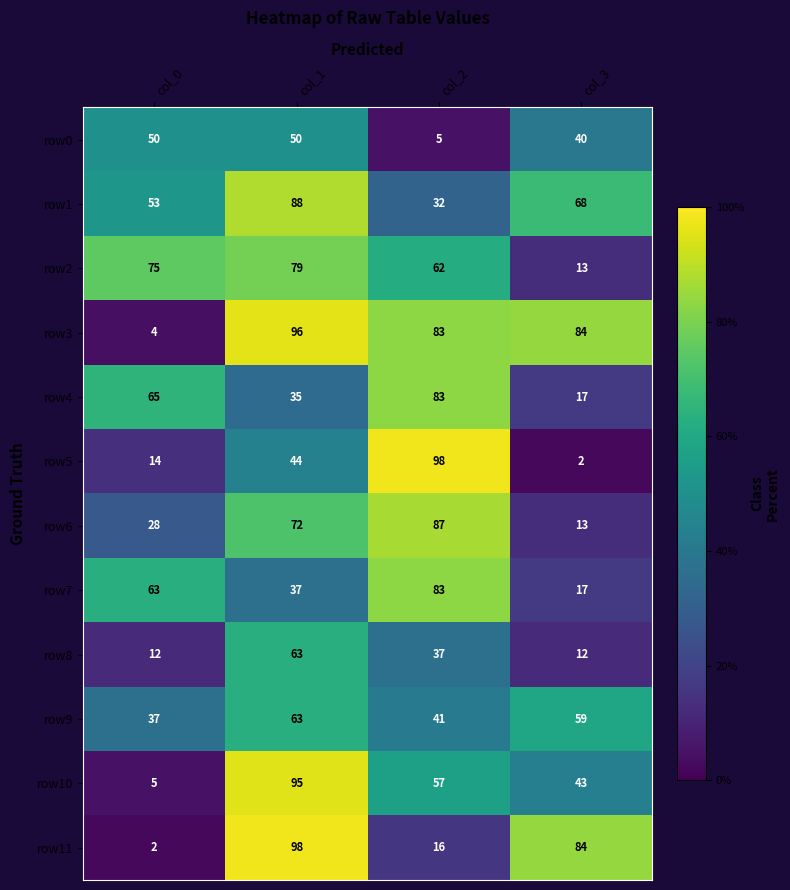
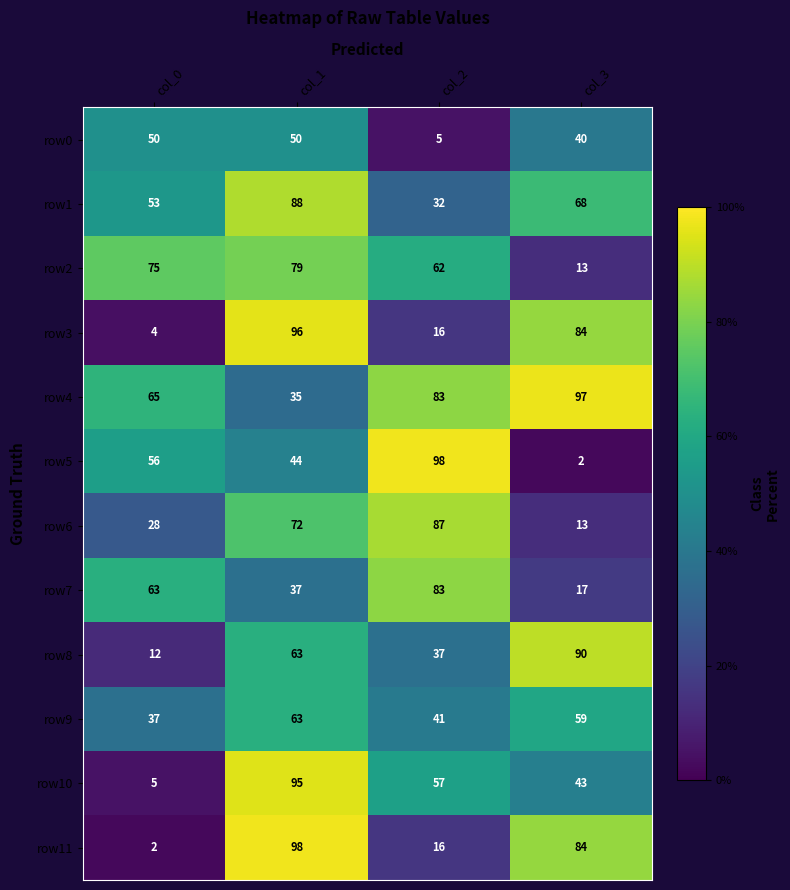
  {
    "row0": {
      "col_0": 50,
      "col_1": 50,
      "col_2": 5,
      "col_3": 40
    },
    "row1": {
      "col_0": 53,
      "col_1": 88,
      "col_2": 32,
      "col_3": 68
    },
    "row2": {
      "col_0": 75,
      "col_1": 79,
      "col_2": 62,
      "col_3": 13
    },
    "row3": {
      "col_0": 4,
      "col_1": 96,
-     "col_2": 83,
+     "col_2": 16,
      "col_3": 84
    },
    "row4": {
      "col_0": 65,
      "col_1": 35,
      "col_2": 83,
-     "col_3": 17
+     "col_3": 97
    },
    "row5": {
-     "col_0": 14,
+     "col_0": 56,
      "col_1": 44,
      "col_2": 98,
      "col_3": 2
    },
    "row6": {
      "col_0": 28,
      "col_1": 72,
      "col_2": 87,
      "col_3": 13
    },
    "row7": {
      "col_0": 63,
      "col_1": 37,
      "col_2": 83,
      "col_3": 17
    },
    "row8": {
      "col_0": 12,
      "col_1": 63,
      "col_2": 37,
-     "col_3": 12
+     "col_3": 90
    },
    "row9": {
      "col_0": 37,
      "col_1": 63,
      "col_2": 41,
      "col_3": 59
    },
    "row10": {
      "col_0": 5,
      "col_1": 95,
      "col_2": 57,
      "col_3": 43
    },
    "row11": {
      "col_0": 2,
      "col_1": 98,
      "col_2": 16,
      "col_3": 84
    }
  }
